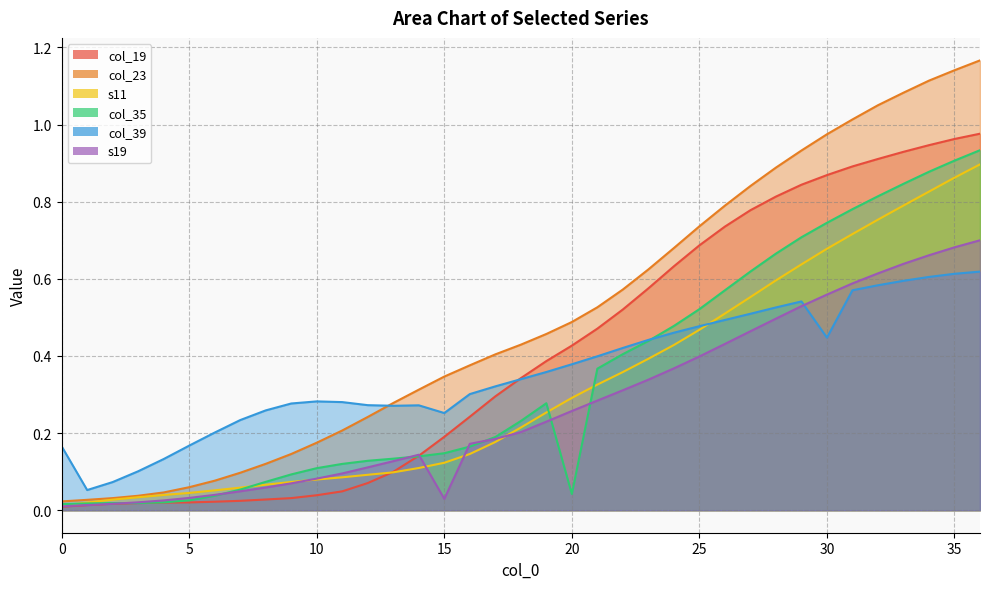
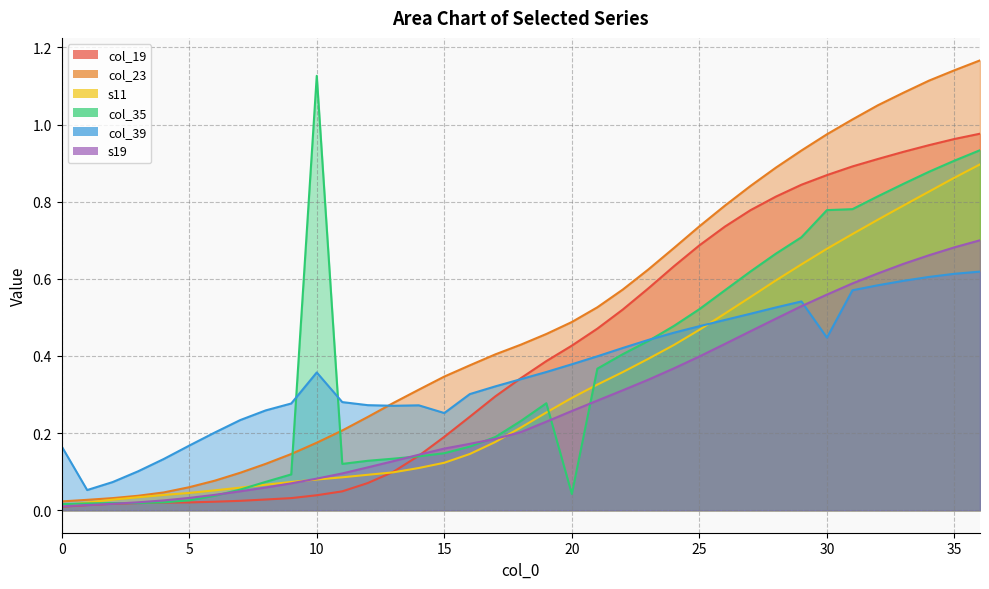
  {
    "col_35": {
-     "10": 0.11,
+     "10": 1.13,
      "15": 0.15,
      "20": 0.04,
      "25": 0.52,
-     "30": 0.75,
+     "30": 0.78,
      "35": 0.91
    },
    "col_39": {
      "0": 0.17,
      "5": 0.17,
-     "10": 0.28,
+     "10": 0.36,
      "15": 0.25,
      "20": 0.38,
      "25": 0.48,
      "30": 0.45,
      "35": 0.61
    },
    "s19": {
-     "15": 0.03,
+     "15": 0.16,
      "20": 0.26,
      "25": 0.40,
      "30": 0.56,
      "35": 0.68
    }
  }
